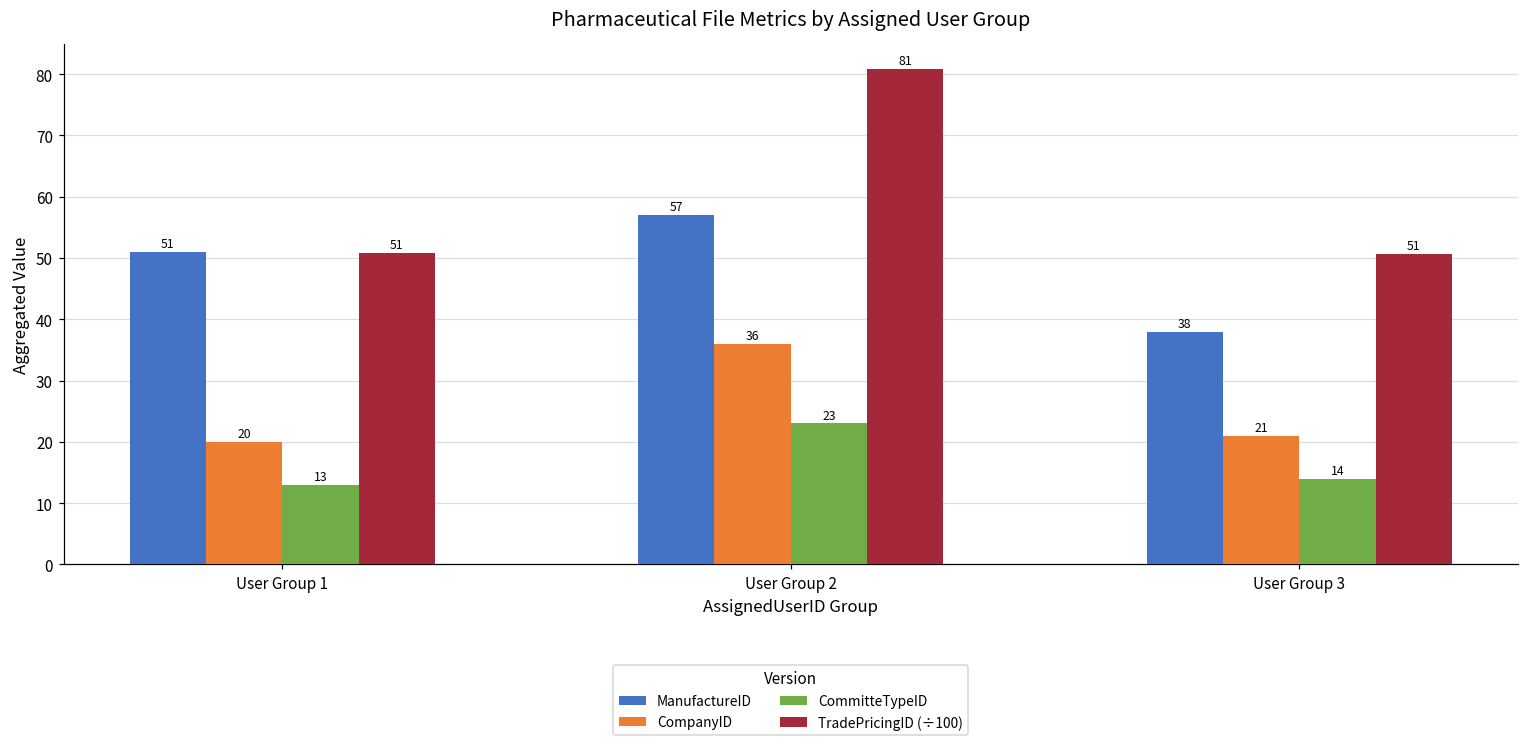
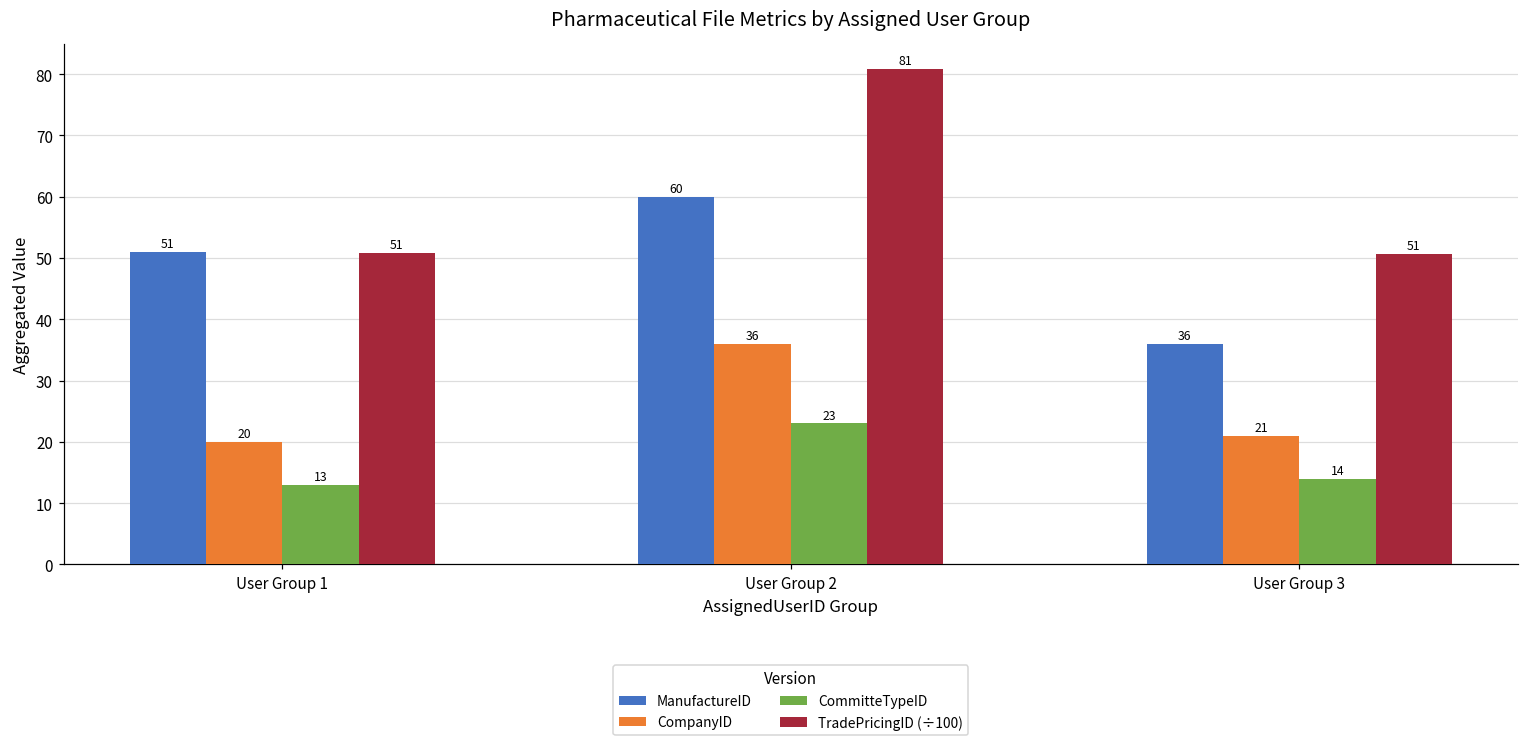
  {
    "ManufactureID": {
      "User Group 1": 51,
-     "User Group 2": 57,
-     "User Group 3": 38
+     "User Group 2": 60,
+     "User Group 3": 36
    },
    "CompanyID": {
      "User Group 1": 20,
      "User Group 2": 36,
      "User Group 3": 21
    },
    "CommitteTypeID": {
      "User Group 1": 13,
      "User Group 2": 23,
      "User Group 3": 14
    },
    "TradePricingID (÷100)": {
      "User Group 1": 51,
      "User Group 2": 81,
      "User Group 3": 51
    }
  }
